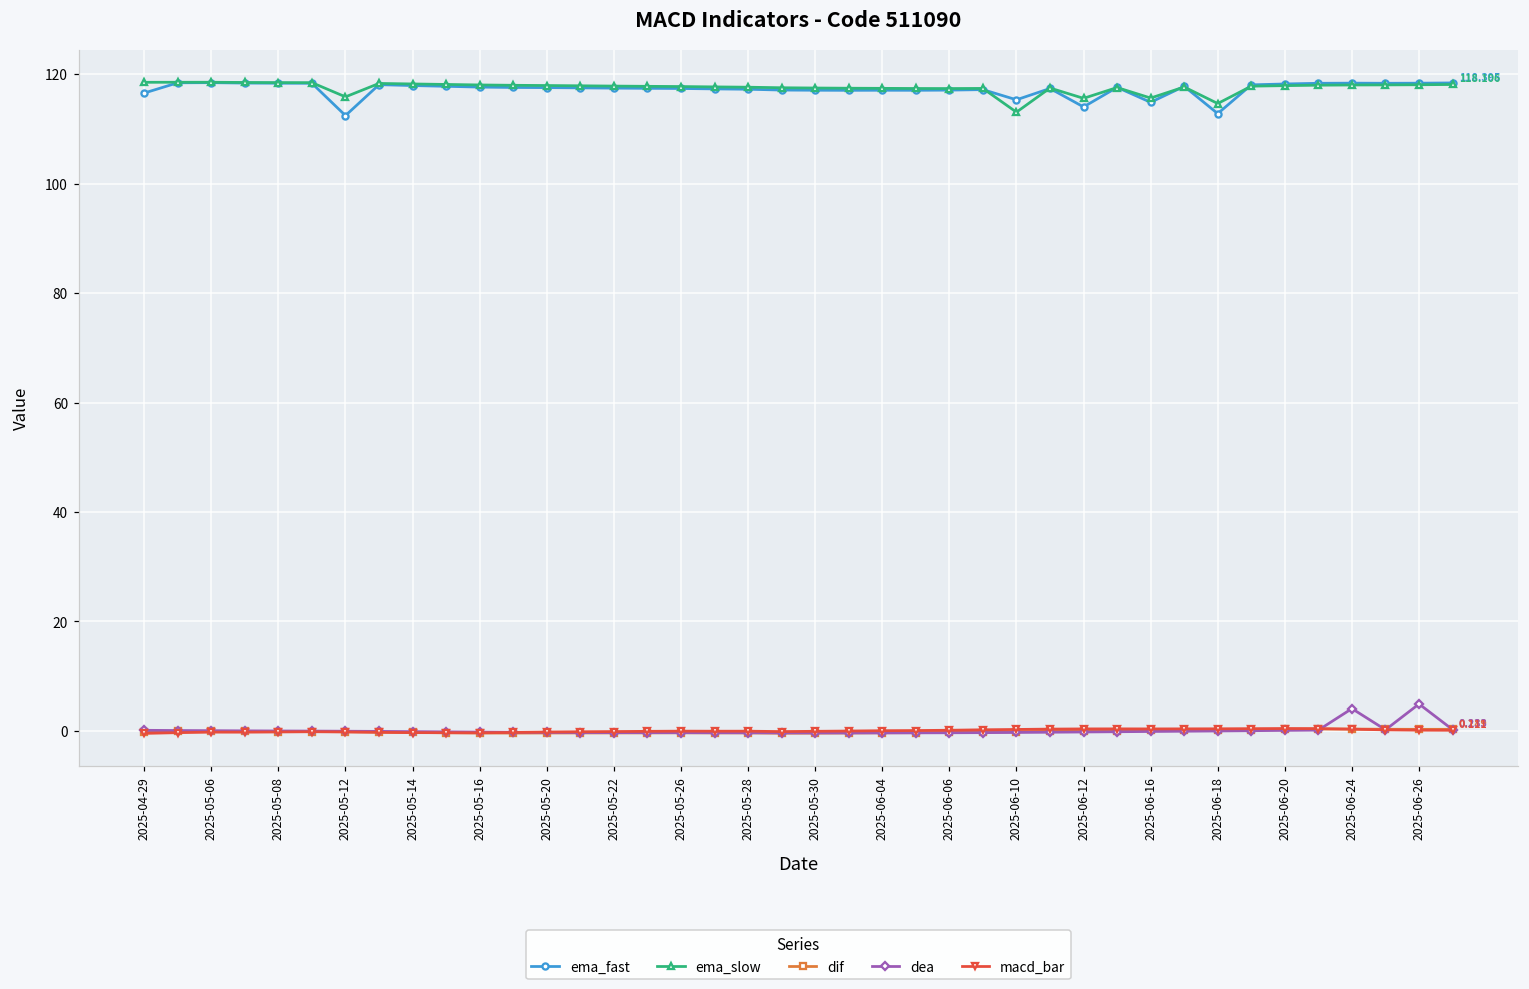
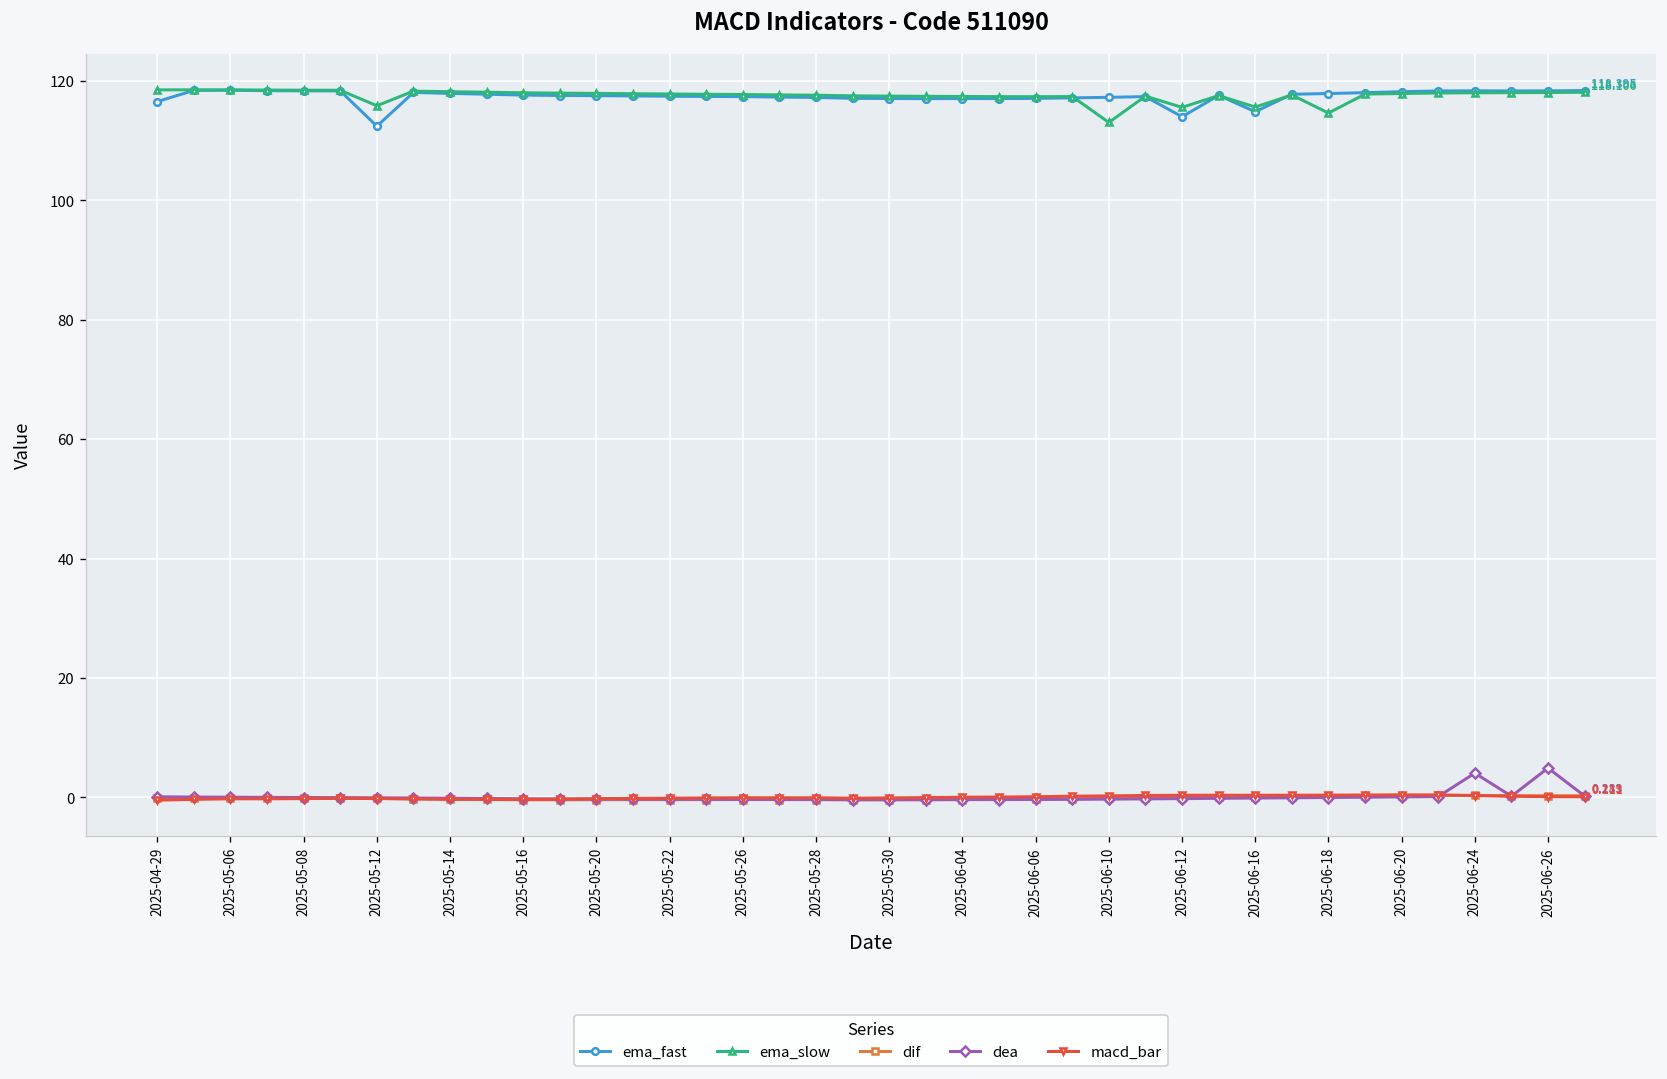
  {
    "ema_fast": {
      "2025-04-29": 117,
      "2025-05-12": 112,
-     "2025-06-10": 115,
+     "2025-06-10": 117,
      "2025-06-12": 114,
      "2025-06-16": 115,
-     "2025-06-18": 113
+     "2025-06-18": 118
    },
    "ema_slow": {
      "2025-04-29": 119,
      "2025-05-12": 116,
      "2025-06-10": 113,
      "2025-06-12": 116,
      "2025-06-16": 116,
      "2025-06-18": 115
    },
    "dea": {
      "2025-06-24": 4,
      "2025-06-26": 5
    }
  }
